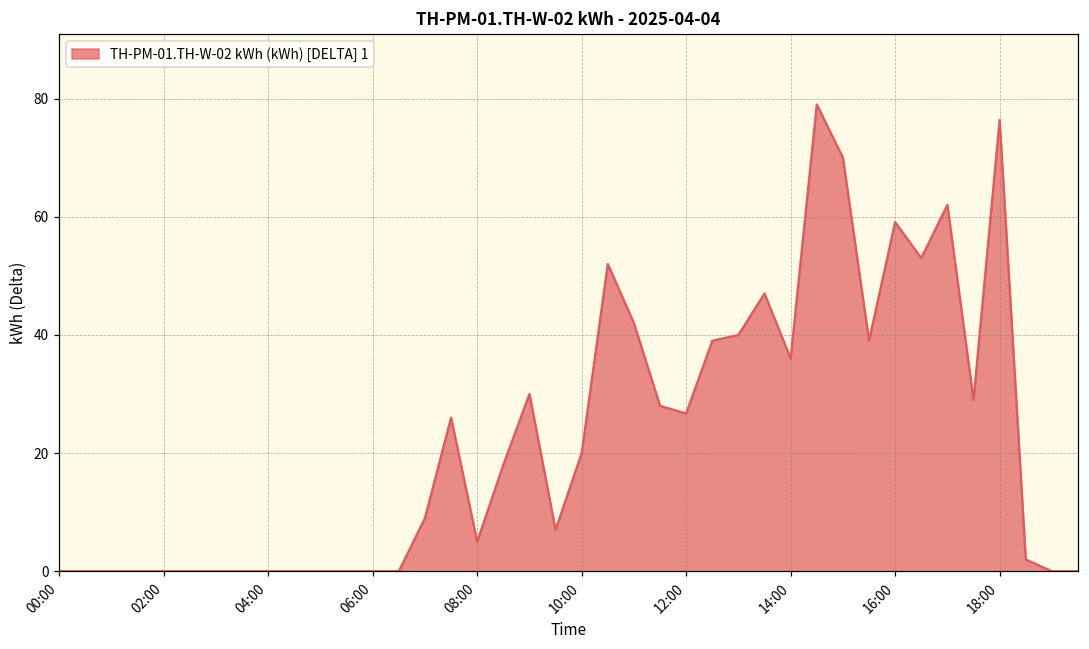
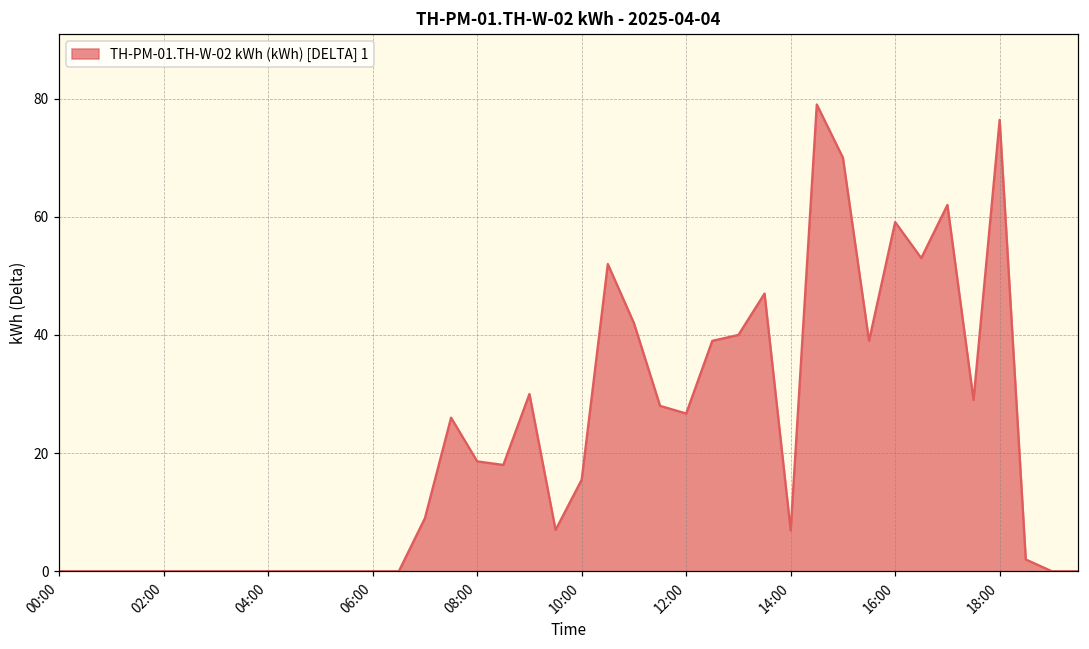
  {
    "00:00": 0,
    "02:00": 0,
    "04:00": 0,
    "06:00": 0,
-   "08:00": 5,
-   "10:00": 20,
+   "08:00": 19,
+   "10:00": 16,
    "12:00": 27,
-   "14:00": 36,
+   "14:00": 7,
    "16:00": 59,
    "18:00": 76
  }
